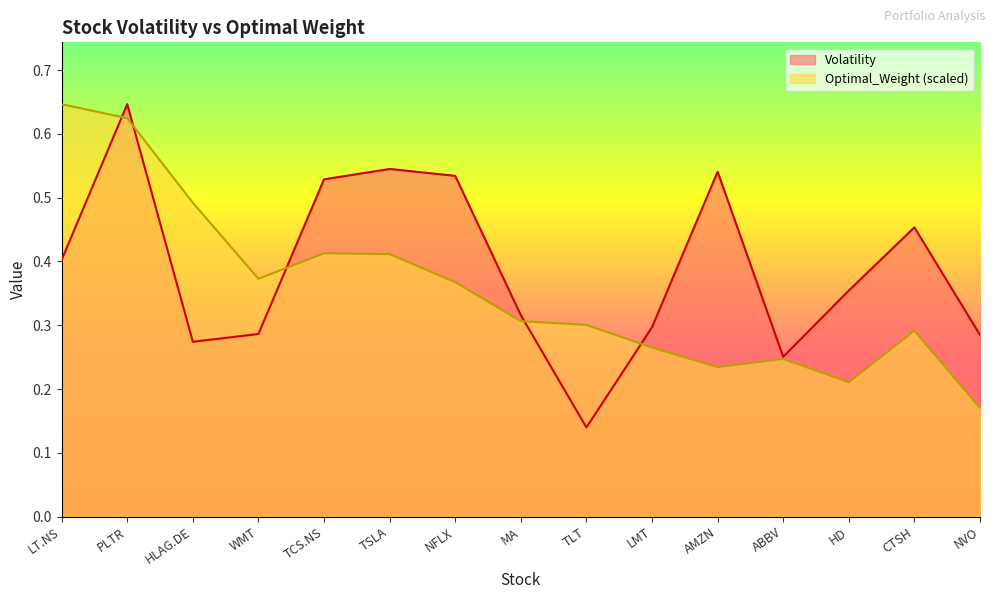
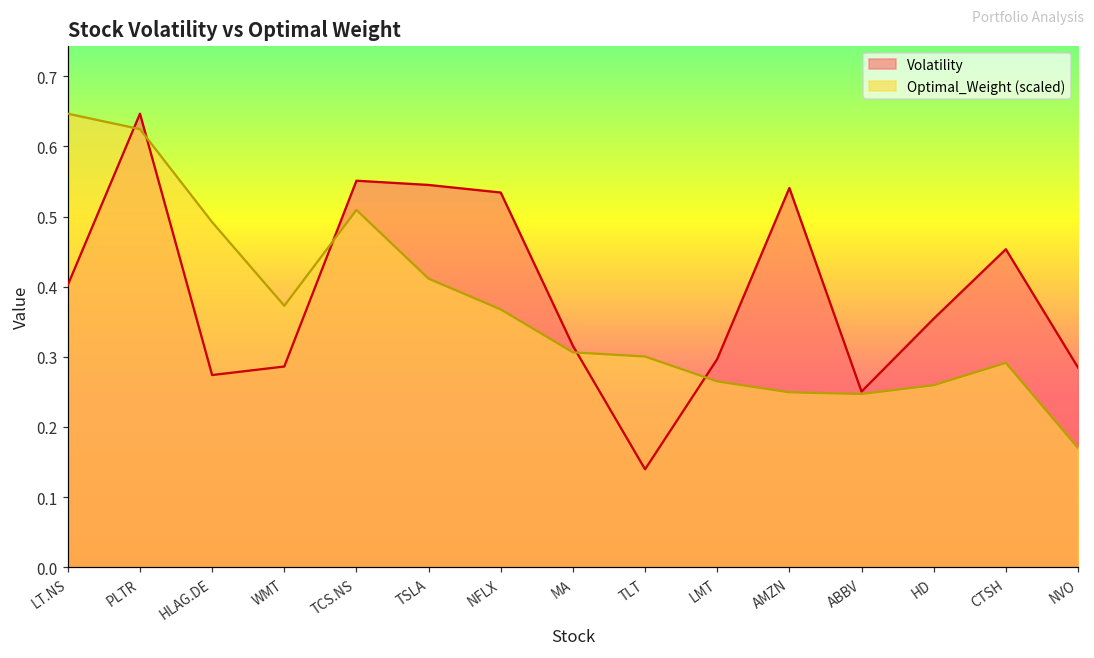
  {
    "Volatility": {
      "LT.NS": 0.40,
      "PLTR": 0.65,
      "HLAG.DE": 0.27,
      "WMT": 0.29,
-     "TCS.NS": 0.53,
+     "TCS.NS": 0.55,
      "TSLA": 0.55,
      "NFLX": 0.53,
      "MA": 0.32,
      "TLT": 0.14,
      "LMT": 0.30,
      "AMZN": 0.54,
      "HD": 0.35,
      "CTSH": 0.45,
      "NVO": 0.28
    },
    "Optimal_Weight (scaled)": {
      "LT.NS": 0.65,
      "PLTR": 0.62,
      "HLAG.DE": 0.49,
      "WMT": 0.37,
-     "TCS.NS": 0.41,
+     "TCS.NS": 0.51,
      "TSLA": 0.41,
      "NFLX": 0.37,
      "MA": 0.31,
      "TLT": 0.30,
      "LMT": 0.27,
-     "AMZN": 0.23,
-     "HD": 0.21,
+     "AMZN": 0.25,
+     "HD": 0.26,
      "CTSH": 0.29,
      "NVO": 0.17
    }
  }
